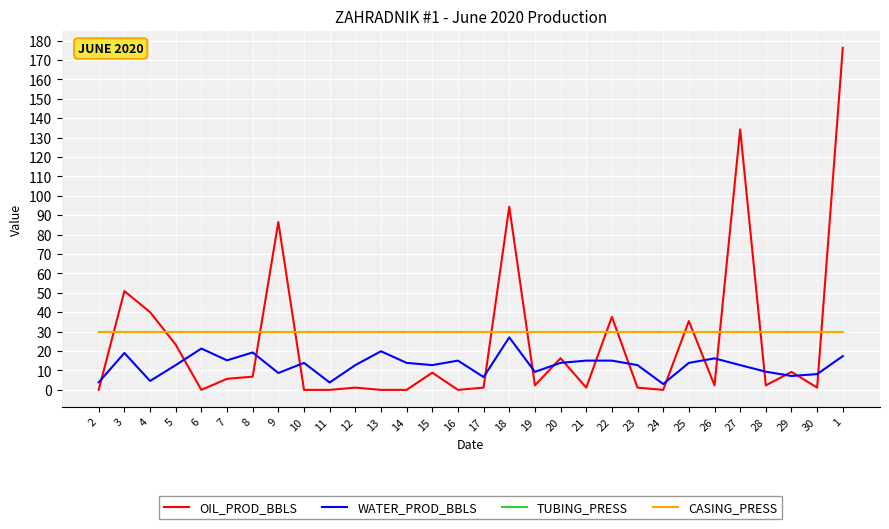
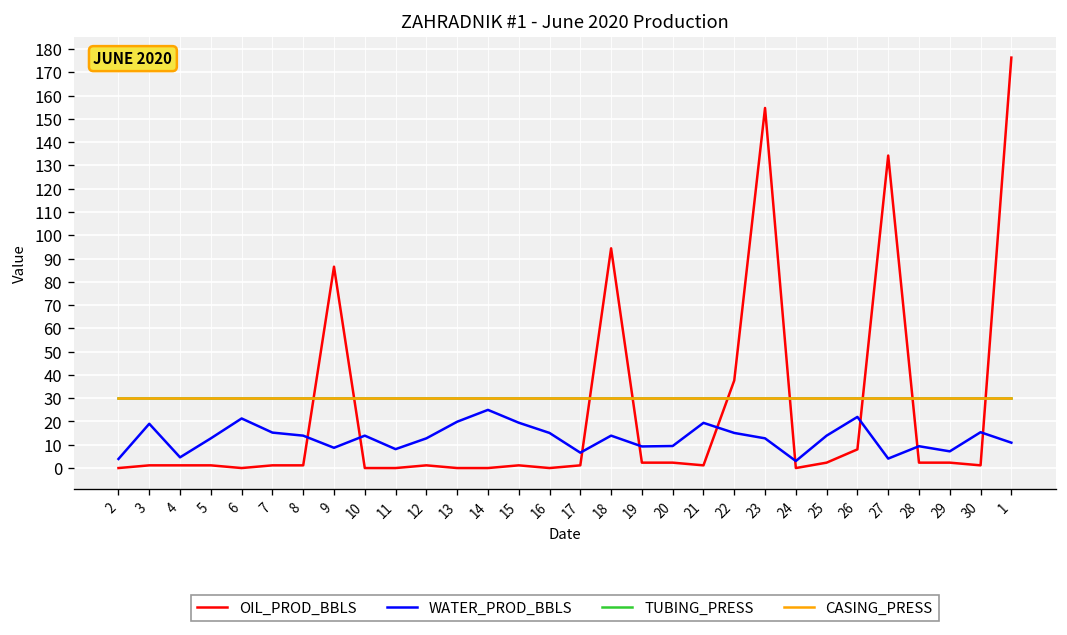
  {
    "OIL_PROD_BBLS": {
      "2": 0,
-     "3": 51,
-     "4": 40,
-     "5": 23,
+     "3": 1,
+     "4": 1,
+     "5": 1,
      "6": 0,
-     "7": 6,
-     "8": 7,
+     "7": 1,
+     "8": 1,
      "9": 87,
      "10": 0,
      "11": 0,
      "12": 1,
      "13": 0,
      "14": 0,
-     "15": 9,
+     "15": 1,
      "16": 0,
      "17": 1,
      "18": 94,
      "19": 2,
-     "20": 16,
+     "20": 2,
      "21": 1,
      "22": 38,
-     "23": 1,
+     "23": 155,
      "24": 0,
-     "25": 35,
-     "26": 2,
+     "25": 2,
+     "26": 8,
      "27": 134,
      "28": 2,
-     "29": 9,
+     "29": 2,
      "30": 1,
      "1": 176
    },
    "WATER_PROD_BBLS": {
      "2": 4,
      "3": 19,
      "4": 5,
      "5": 13,
      "6": 21,
      "7": 15,
-     "8": 19,
+     "8": 14,
      "9": 9,
      "10": 14,
-     "11": 4,
+     "11": 8,
      "12": 13,
      "13": 20,
-     "14": 14,
-     "15": 13,
+     "14": 25,
+     "15": 19,
      "16": 15,
      "17": 7,
-     "18": 27,
+     "18": 14,
      "19": 9,
-     "20": 14,
-     "21": 15,
+     "20": 9,
+     "21": 19,
      "22": 15,
      "23": 13,
      "24": 3,
      "25": 14,
-     "26": 16,
-     "27": 13,
+     "26": 22,
+     "27": 4,
      "28": 9,
      "29": 7,
-     "30": 8,
-     "1": 17
+     "30": 15,
+     "1": 11
    },
    "CASING_PRESS": {
      "2": 30,
      "3": 30,
      "4": 30,
      "5": 30,
      "6": 30,
      "7": 30,
      "8": 30,
      "9": 30,
      "10": 30,
      "11": 30,
      "12": 30,
      "13": 30,
      "14": 30,
      "15": 30,
      "16": 30,
      "17": 30,
      "18": 30,
      "19": 30,
      "20": 30,
      "21": 30,
      "22": 30,
      "23": 30,
      "24": 30,
      "25": 30,
      "26": 30,
      "27": 30,
      "28": 30,
      "29": 30,
      "30": 30,
      "1": 30
    }
  }
